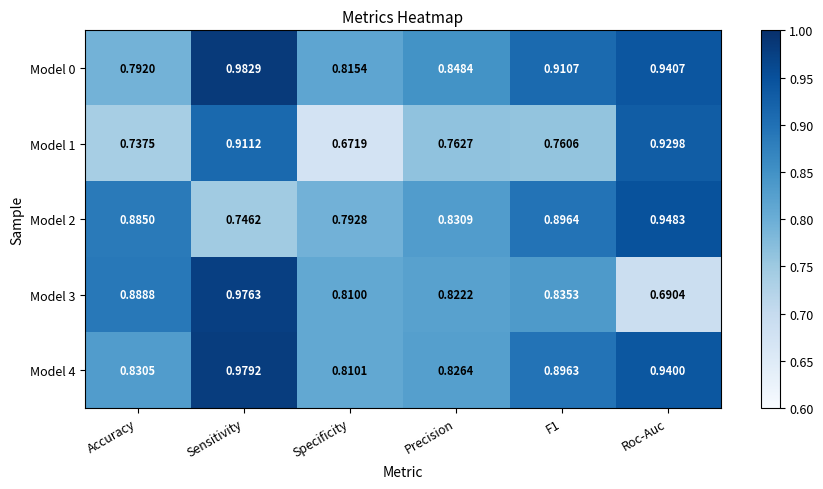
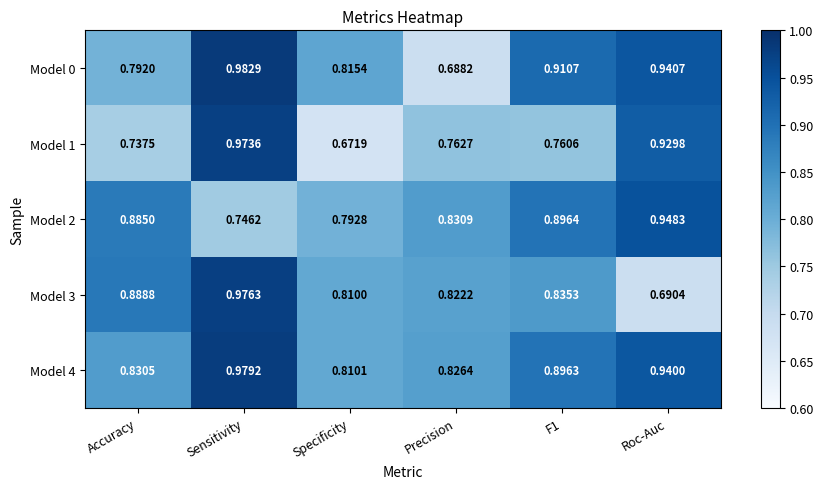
  {
    "Model 0": {
      "Accuracy": 0.7920,
      "Sensitivity": 0.9829,
      "Specificity": 0.8154,
-     "Precision": 0.8484,
+     "Precision": 0.6882,
      "F1": 0.9107,
      "Roc-Auc": 0.9407
    },
    "Model 1": {
      "Accuracy": 0.7375,
-     "Sensitivity": 0.9112,
+     "Sensitivity": 0.9736,
      "Specificity": 0.6719,
      "Precision": 0.7627,
      "F1": 0.7606,
      "Roc-Auc": 0.9298
    },
    "Model 2": {
      "Accuracy": 0.8850,
      "Sensitivity": 0.7462,
      "Specificity": 0.7928,
      "Precision": 0.8309,
      "F1": 0.8964,
      "Roc-Auc": 0.9483
    },
    "Model 3": {
      "Accuracy": 0.8888,
      "Sensitivity": 0.9763,
      "Specificity": 0.8100,
      "Precision": 0.8222,
      "F1": 0.8353,
      "Roc-Auc": 0.6904
    },
    "Model 4": {
      "Accuracy": 0.8305,
      "Sensitivity": 0.9792,
      "Specificity": 0.8101,
      "Precision": 0.8264,
      "F1": 0.8963,
      "Roc-Auc": 0.9400
    }
  }
